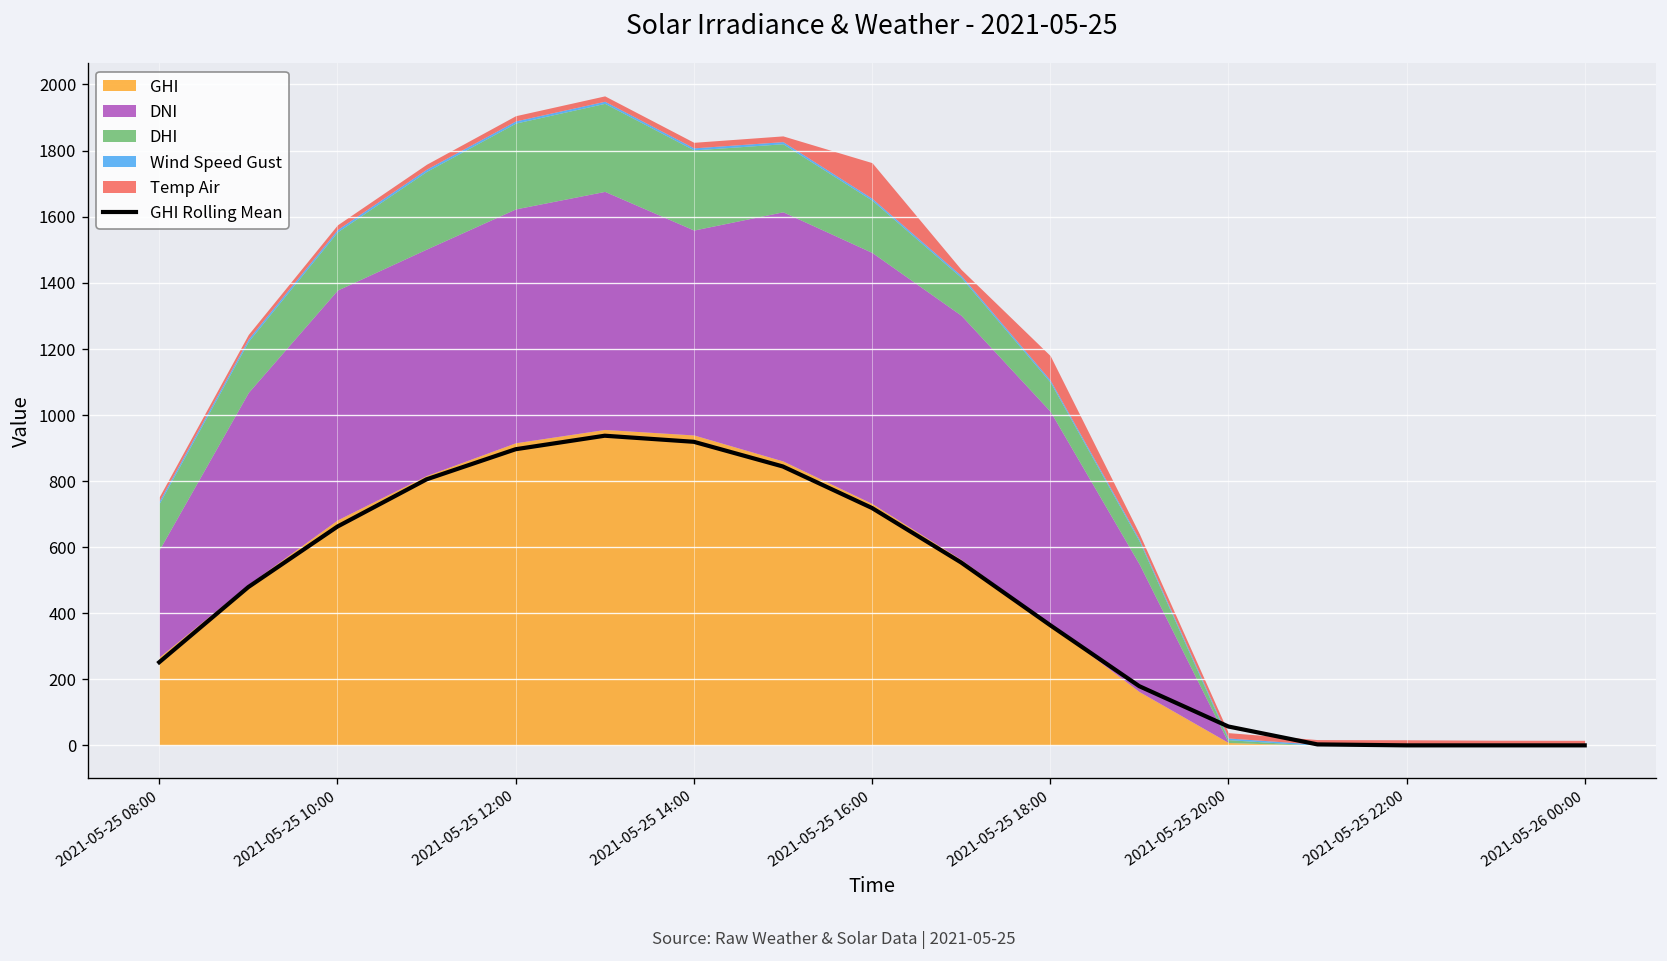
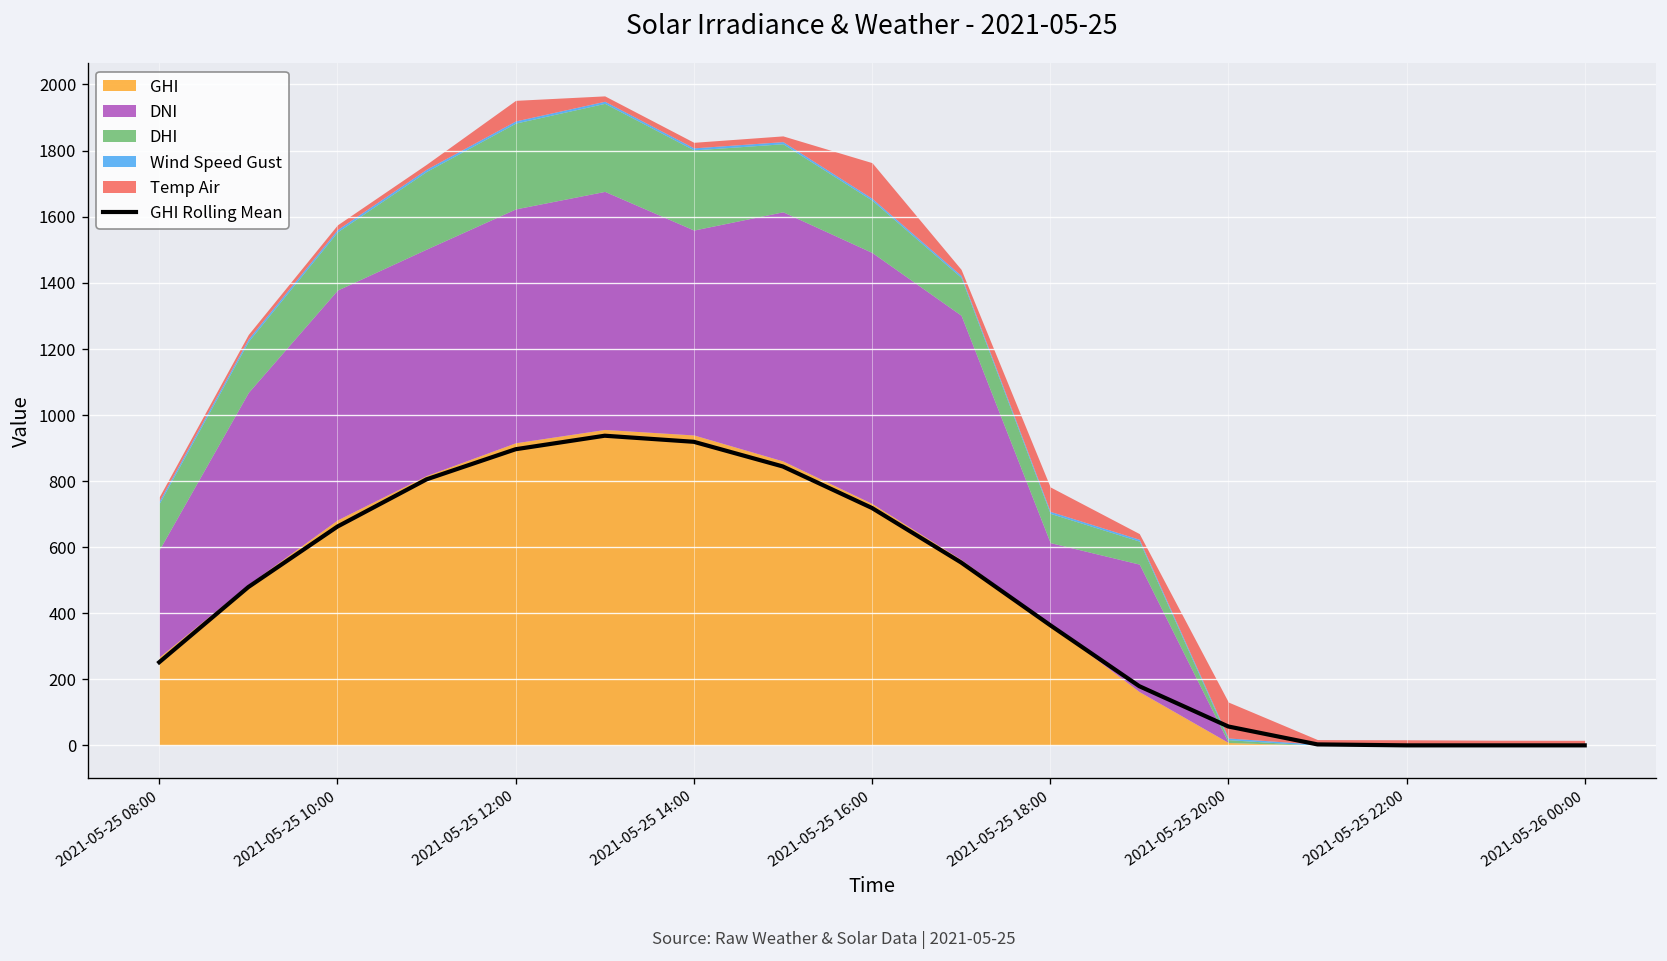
  {
    "GHI Rolling Mean": {
      "2021-05-25 08:00": 250,
      "2021-05-25 10:00": 660,
      "2021-05-25 12:00": 900,
      "2021-05-25 14:00": 920,
      "2021-05-25 16:00": 720,
      "2021-05-25 20:00": 60
    },
    "GHI": {
      "2021-05-25 08:00": 270,
      "2021-05-25 10:00": 680,
      "2021-05-25 12:00": 920,
      "2021-05-25 14:00": 940,
      "2021-05-25 16:00": 730
    },
    "DNI": {
      "2021-05-25 08:00": 320,
      "2021-05-25 10:00": 700,
      "2021-05-25 12:00": 710,
      "2021-05-25 14:00": 620,
      "2021-05-25 16:00": 760,
-     "2021-05-25 18:00": 640
+     "2021-05-25 18:00": 250
    },
    "Temp Air": {
      "2021-05-25 08:00": 10,
      "2021-05-25 10:00": 10,
-     "2021-05-25 12:00": 20,
+     "2021-05-25 12:00": 60,
      "2021-05-25 14:00": 20,
      "2021-05-25 16:00": 110,
      "2021-05-25 18:00": 70,
-     "2021-05-25 20:00": 20,
+     "2021-05-25 20:00": 110,
      "2021-05-25 22:00": 10,
      "2021-05-26 00:00": 10
    }
  }
